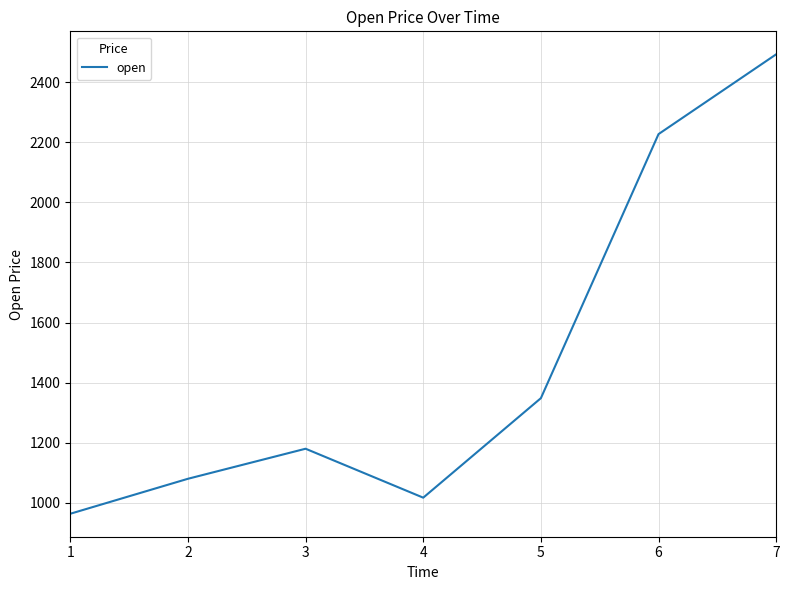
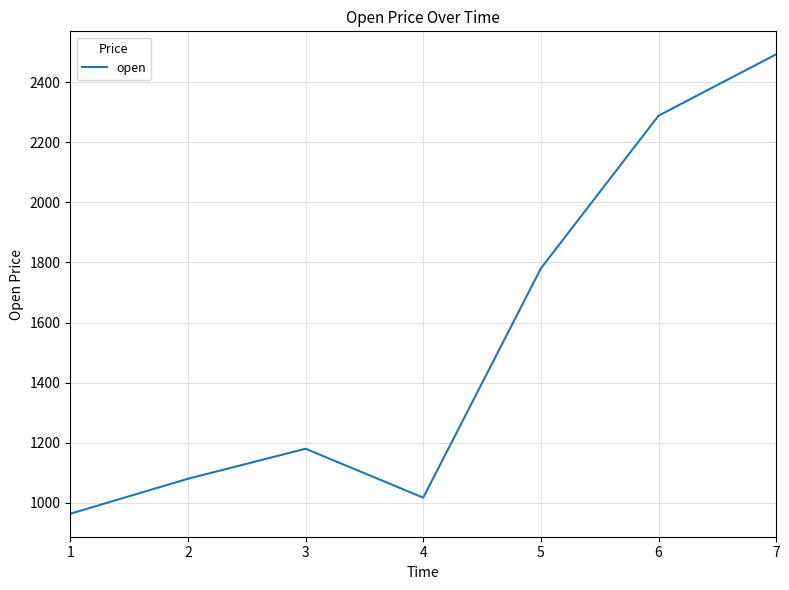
  {
    "1": 960,
    "2": 1080,
    "3": 1180,
    "4": 1020,
-   "5": 1350,
-   "6": 2230,
+   "5": 1780,
+   "6": 2290,
    "7": 2490
  }
